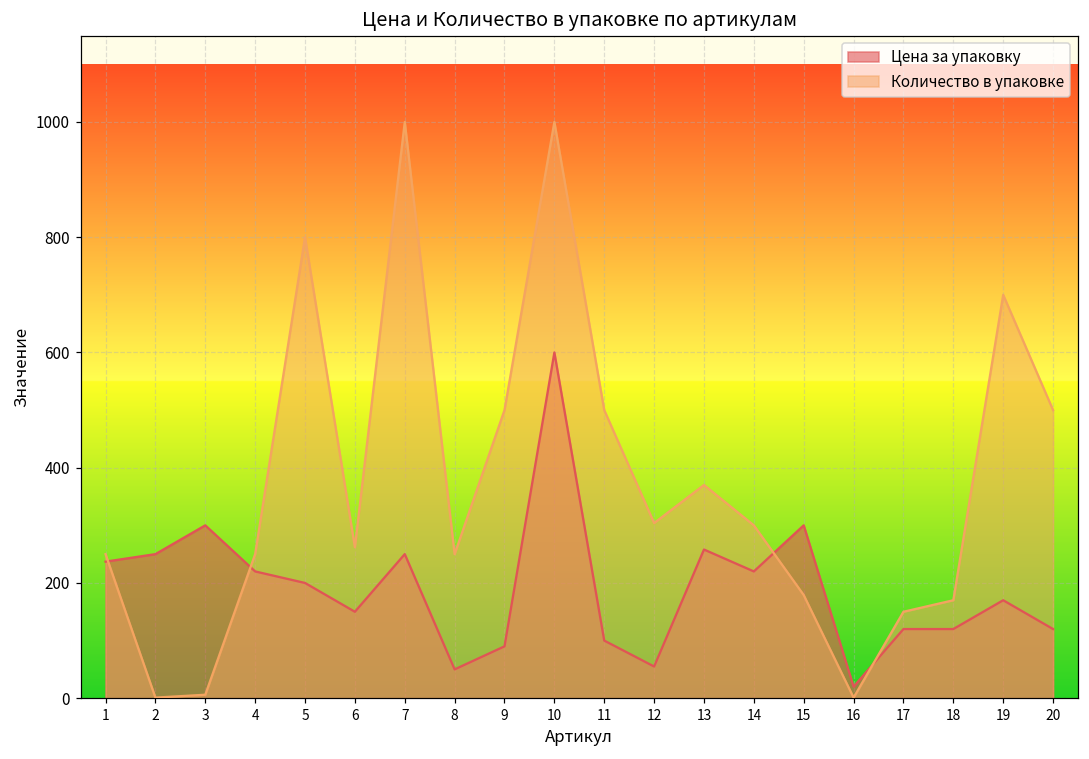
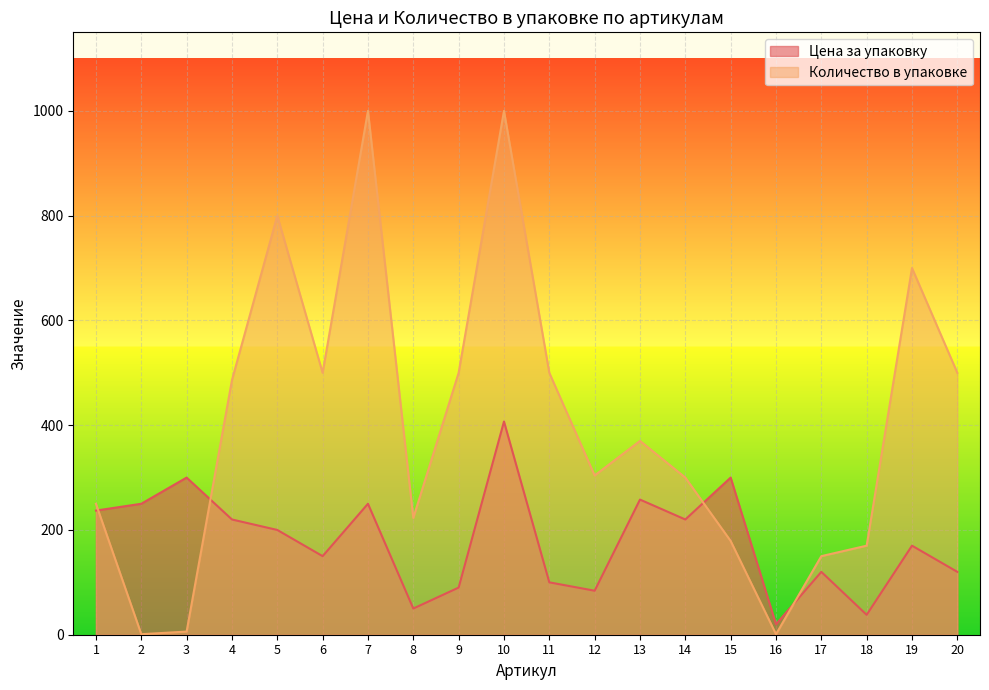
  {
    "Цена за упаковку": {
      "1": 240,
      "2": 250,
      "3": 300,
      "4": 220,
      "5": 200,
      "6": 150,
      "7": 250,
      "8": 50,
      "9": 90,
-     "10": 600,
+     "10": 410,
      "11": 100,
-     "12": 60,
+     "12": 80,
      "13": 260,
      "14": 220,
      "15": 300,
      "16": 20,
      "17": 120,
-     "18": 120,
+     "18": 40,
      "19": 170,
      "20": 120
    },
    "Количество в упаковке": {
      "1": 250,
      "2": 0,
      "3": 10,
-     "4": 250,
+     "4": 490,
      "5": 800,
-     "6": 260,
+     "6": 500,
      "7": 1000,
-     "8": 250,
+     "8": 220,
      "9": 500,
      "10": 1000,
      "11": 500,
      "12": 300,
      "13": 370,
      "14": 300,
      "15": 180,
      "16": 0,
      "17": 150,
      "18": 170,
      "19": 700,
      "20": 500
    }
  }
